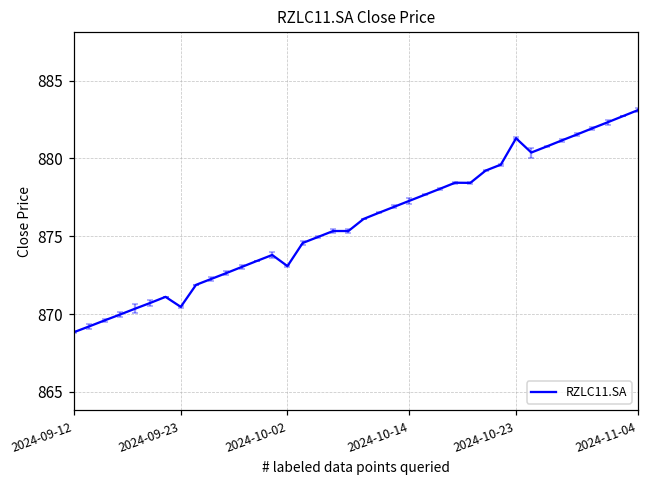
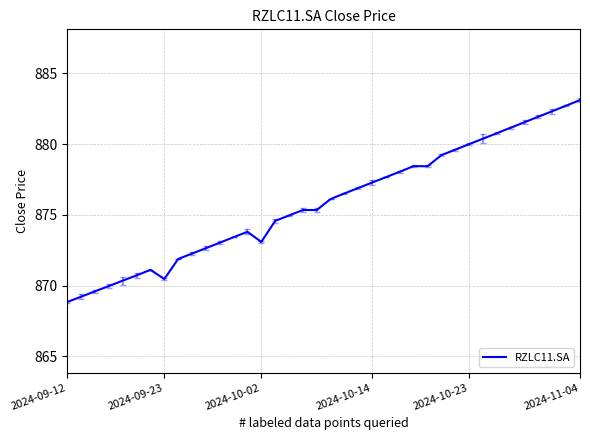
  {
    "RZLC11.SA": {
      "2024-10-14": 877.3,
-     "2024-10-23": 881.3
+     "2024-10-23": 880.0
    }
  }
